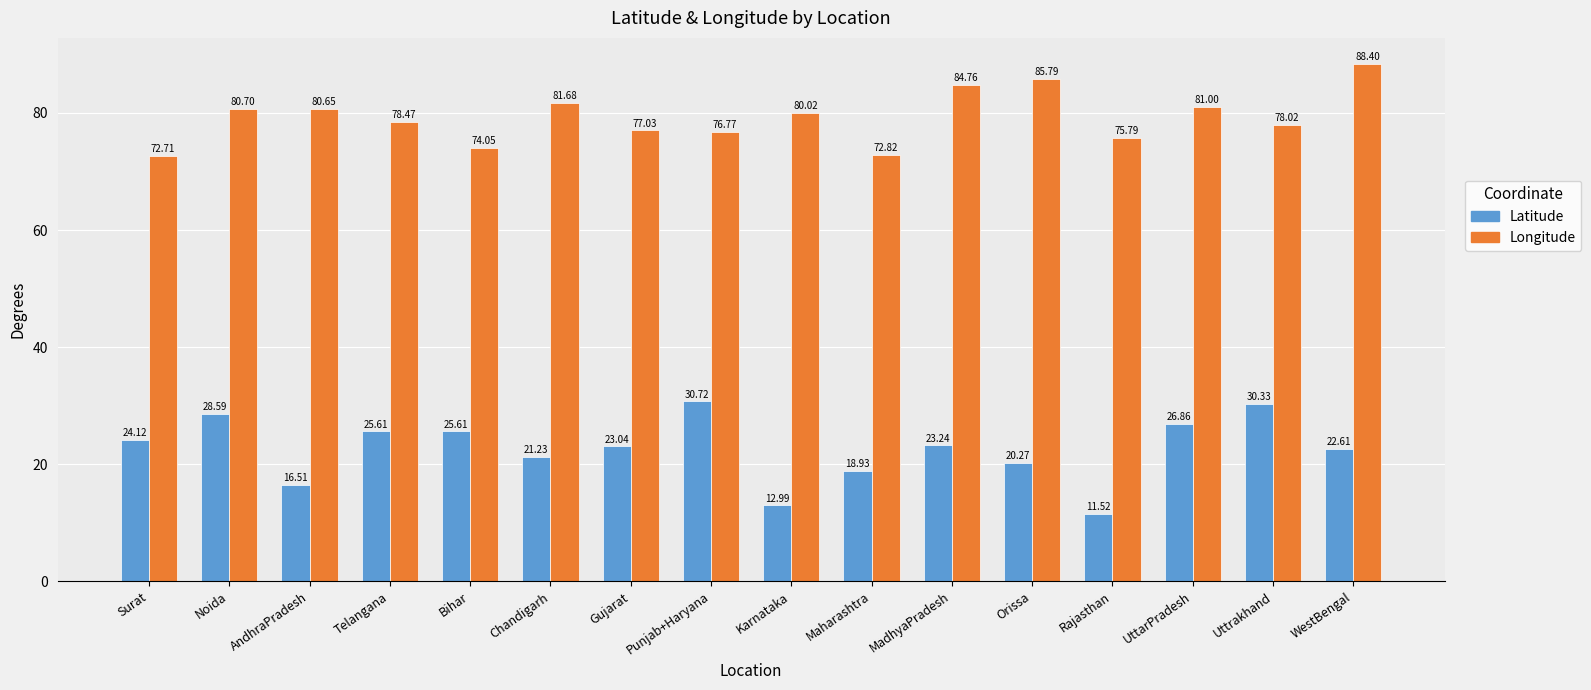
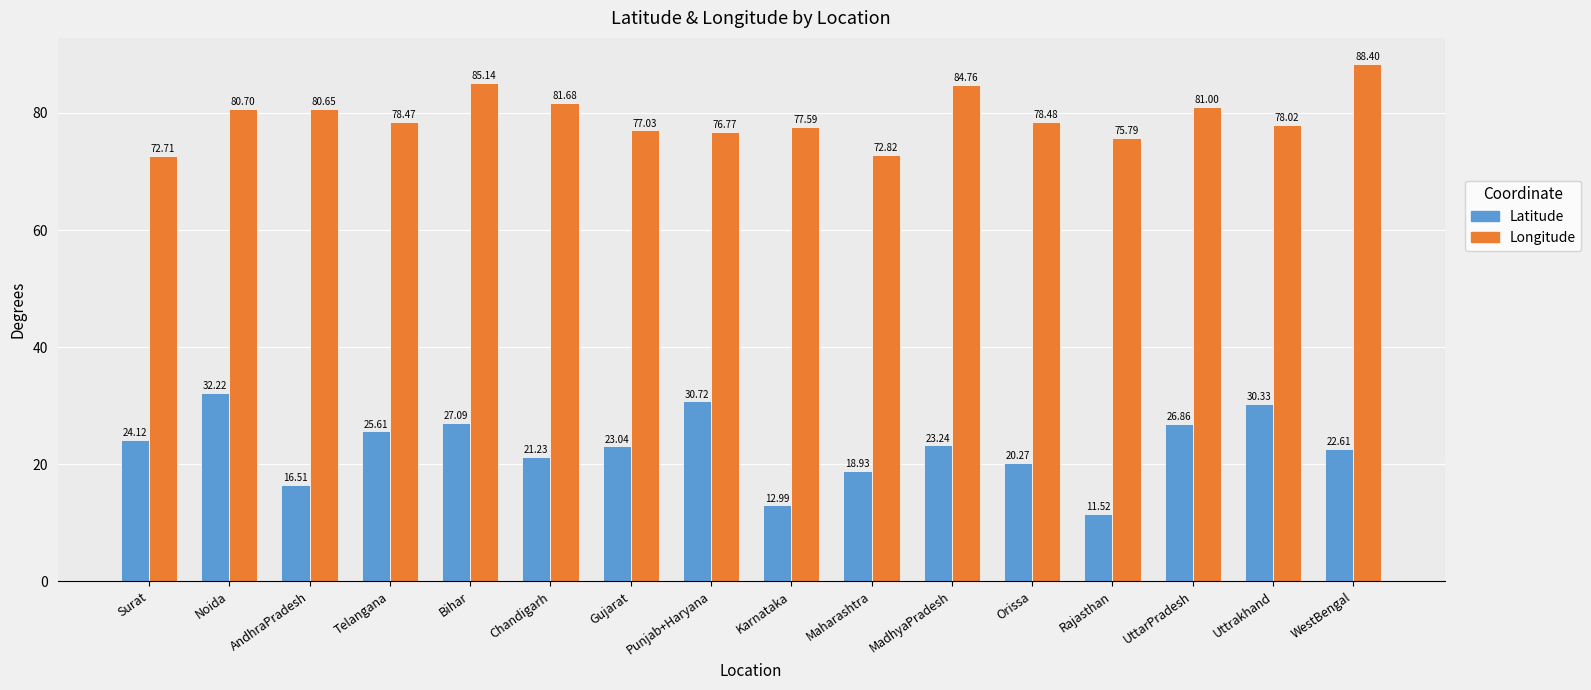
  {
    "Latitude": {
      "Surat": 24.12,
-     "Noida": 28.59,
+     "Noida": 32.22,
      "AndhraPradesh": 16.51,
      "Telangana": 25.61,
-     "Bihar": 25.61,
+     "Bihar": 27.09,
      "Chandigarh": 21.23,
      "Gujarat": 23.04,
      "Punjab+Haryana": 30.72,
      "Karnataka": 12.99,
      "Maharashtra": 18.93,
      "MadhyaPradesh": 23.24,
      "Orissa": 20.27,
      "Rajasthan": 11.52,
      "UttarPradesh": 26.86,
      "Uttrakhand": 30.33,
      "WestBengal": 22.61
    },
    "Longitude": {
      "Surat": 72.71,
      "Noida": 80.70,
      "AndhraPradesh": 80.65,
      "Telangana": 78.47,
-     "Bihar": 74.05,
+     "Bihar": 85.14,
      "Chandigarh": 81.68,
      "Gujarat": 77.03,
      "Punjab+Haryana": 76.77,
-     "Karnataka": 80.02,
+     "Karnataka": 77.59,
      "Maharashtra": 72.82,
      "MadhyaPradesh": 84.76,
-     "Orissa": 85.79,
+     "Orissa": 78.48,
      "Rajasthan": 75.79,
      "UttarPradesh": 81.00,
      "Uttrakhand": 78.02,
      "WestBengal": 88.40
    }
  }
